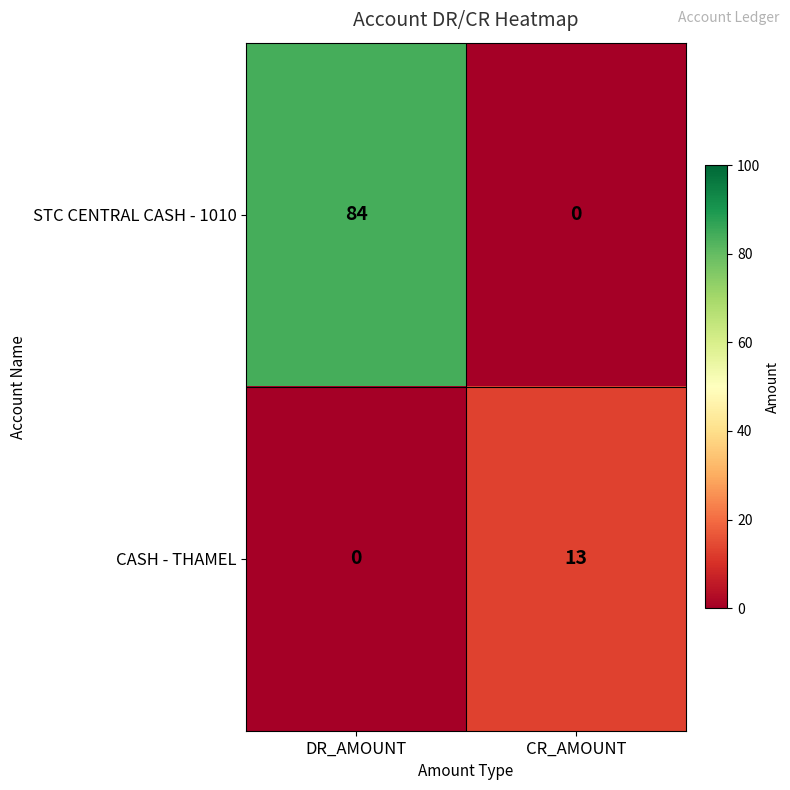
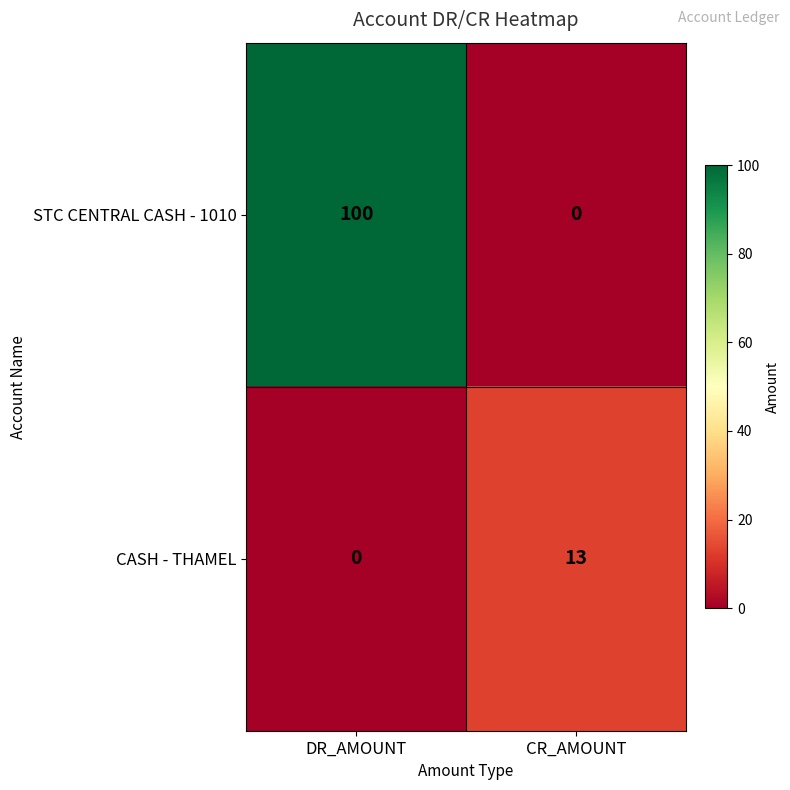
  {
    "STC CENTRAL CASH - 1010": {
-     "DR_AMOUNT": 84,
+     "DR_AMOUNT": 100,
      "CR_AMOUNT": 0
    },
    "CASH - THAMEL": {
      "DR_AMOUNT": 0,
      "CR_AMOUNT": 13
    }
  }
